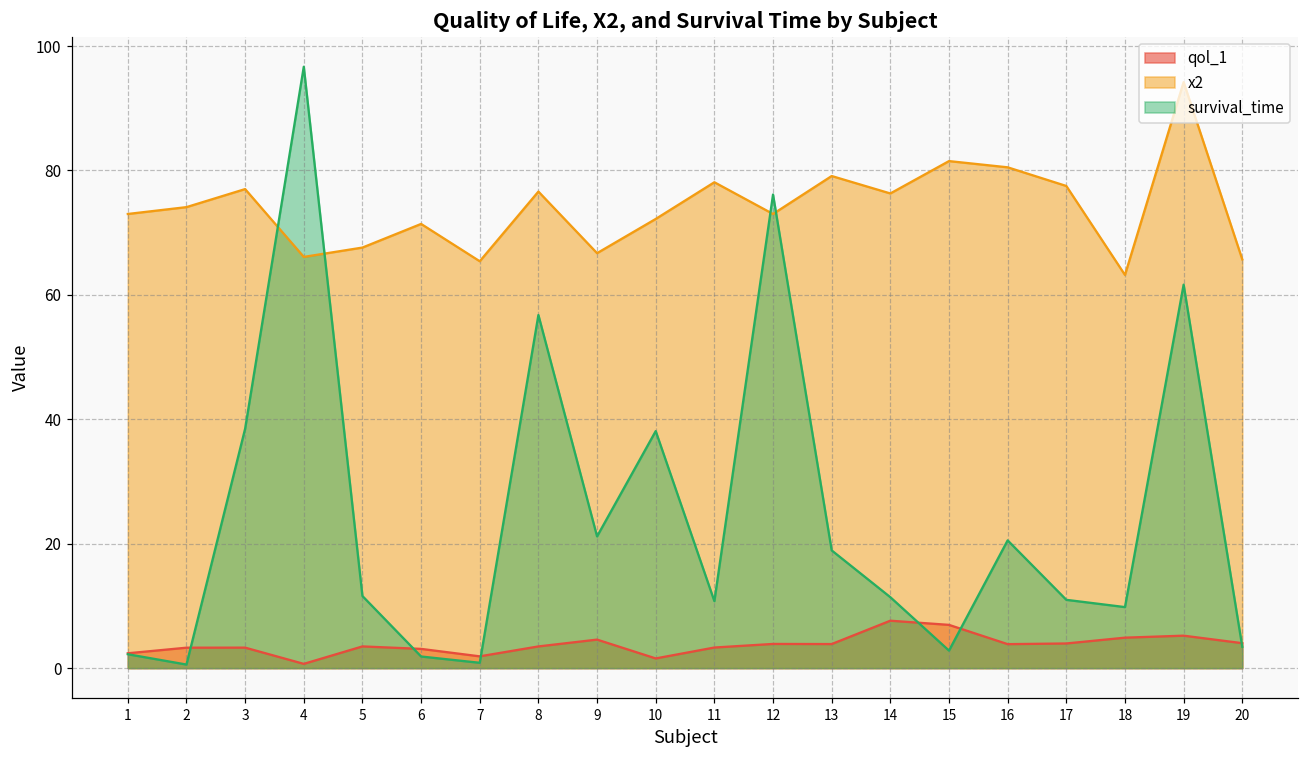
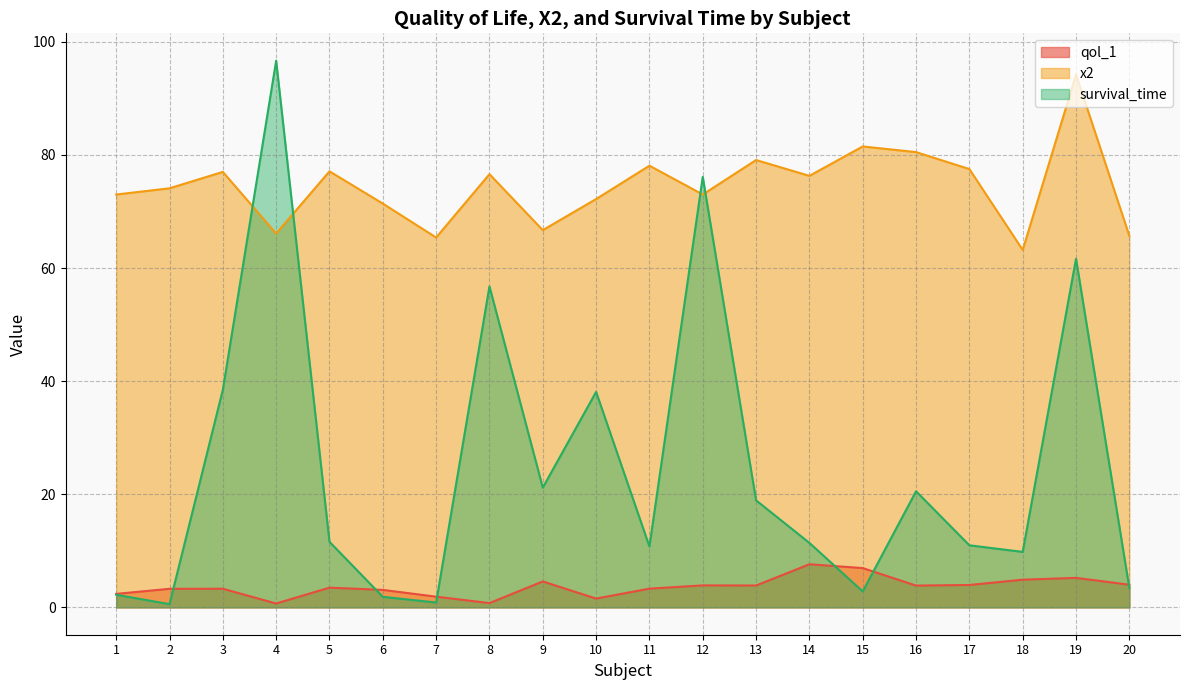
  {
    "qol_1": {
      "2": 3,
      "3": 3,
      "4": 1,
      "5": 3,
      "6": 3,
      "7": 2,
-     "8": 3,
+     "8": 1,
      "9": 5,
      "10": 2,
      "11": 3,
      "12": 4,
      "13": 4,
      "14": 8,
      "15": 7,
      "16": 4,
      "17": 4,
      "18": 5,
      "19": 5,
      "20": 4
    },
    "x2": {
      "1": 73,
      "2": 74,
      "3": 77,
      "4": 66,
-     "5": 68,
+     "5": 77,
      "6": 71,
      "7": 65,
      "8": 77,
      "9": 67,
      "10": 72,
      "11": 78,
      "12": 73,
      "13": 79,
      "14": 76,
      "15": 82,
      "16": 81,
      "17": 78,
      "18": 63,
      "20": 66
    },
    "survival_time": {
      "2": 1,
      "3": 38,
      "4": 97,
      "5": 12,
      "6": 2,
      "7": 1,
      "8": 57,
      "9": 21,
      "10": 38,
      "11": 11,
      "12": 76,
      "13": 19,
      "14": 11,
      "15": 3,
      "16": 21,
      "17": 11,
      "18": 10,
      "19": 62,
      "20": 3
    }
  }
